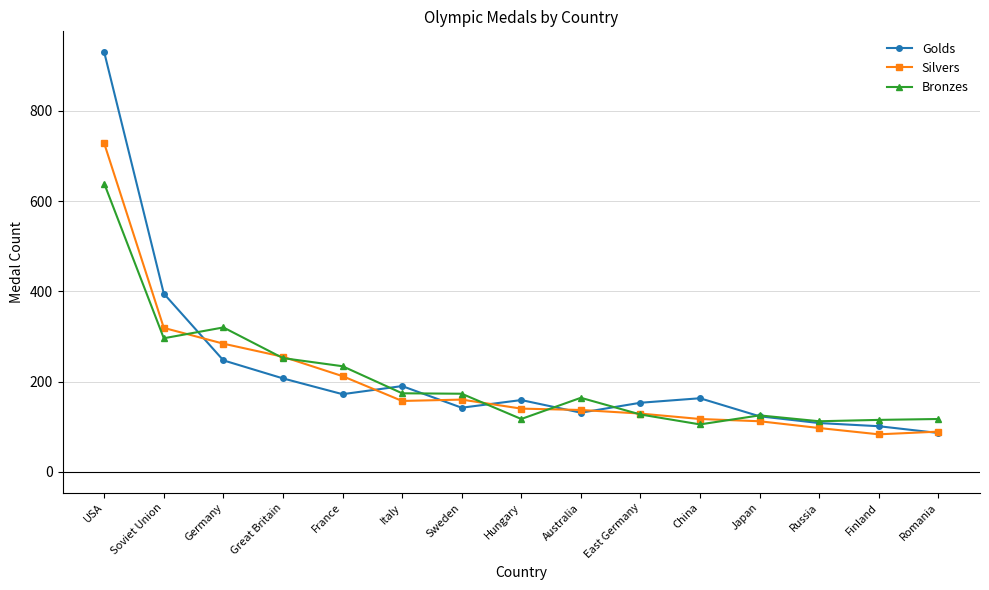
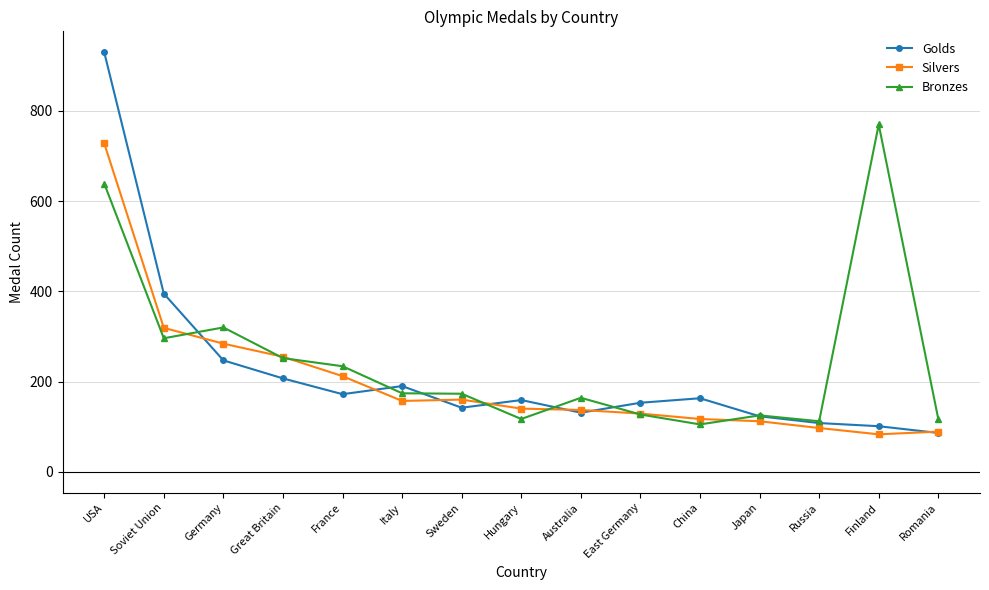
  {
    "Golds": {
      "USA": 930,
      "Soviet Union": 400,
      "Germany": 250,
      "Great Britain": 210,
      "France": 170,
      "Italy": 190,
      "Sweden": 140,
      "Hungary": 160,
      "Australia": 130,
      "East Germany": 150,
      "China": 160,
      "Finland": 100
    },
    "Silvers": {
      "USA": 730,
      "Soviet Union": 320,
      "Germany": 280,
      "France": 210,
      "Italy": 160,
      "Sweden": 160,
      "Hungary": 140,
      "Australia": 140,
      "China": 120,
      "Japan": 110,
      "Russia": 100,
      "Finland": 80
    },
    "Bronzes": {
      "USA": 640,
      "Soviet Union": 300,
      "Germany": 320,
      "France": 230,
      "Italy": 170,
      "Sweden": 170,
      "Hungary": 120,
      "Australia": 160,
      "China": 110,
-     "Finland": 120,
+     "Finland": 770,
      "Romania": 120
    }
  }
